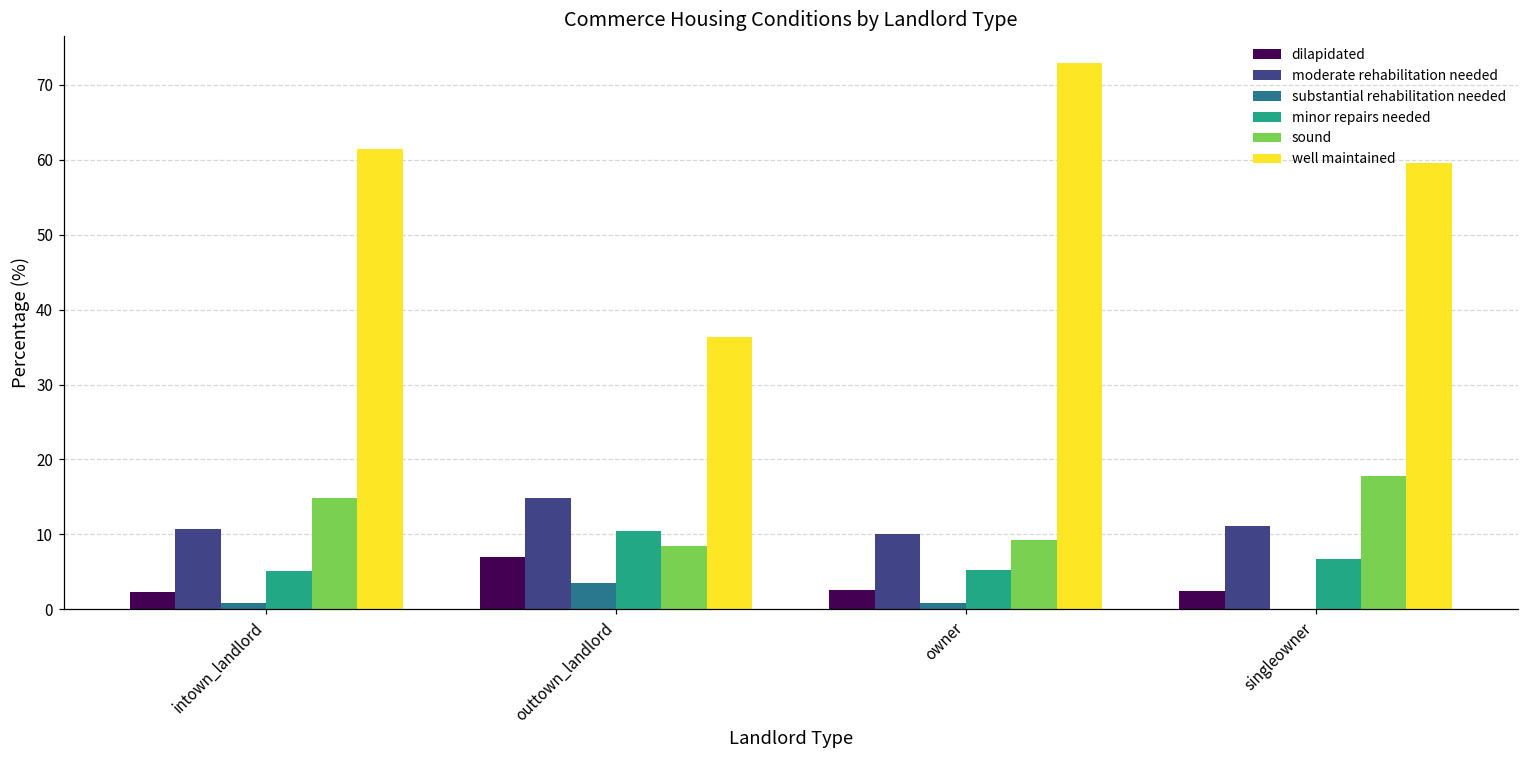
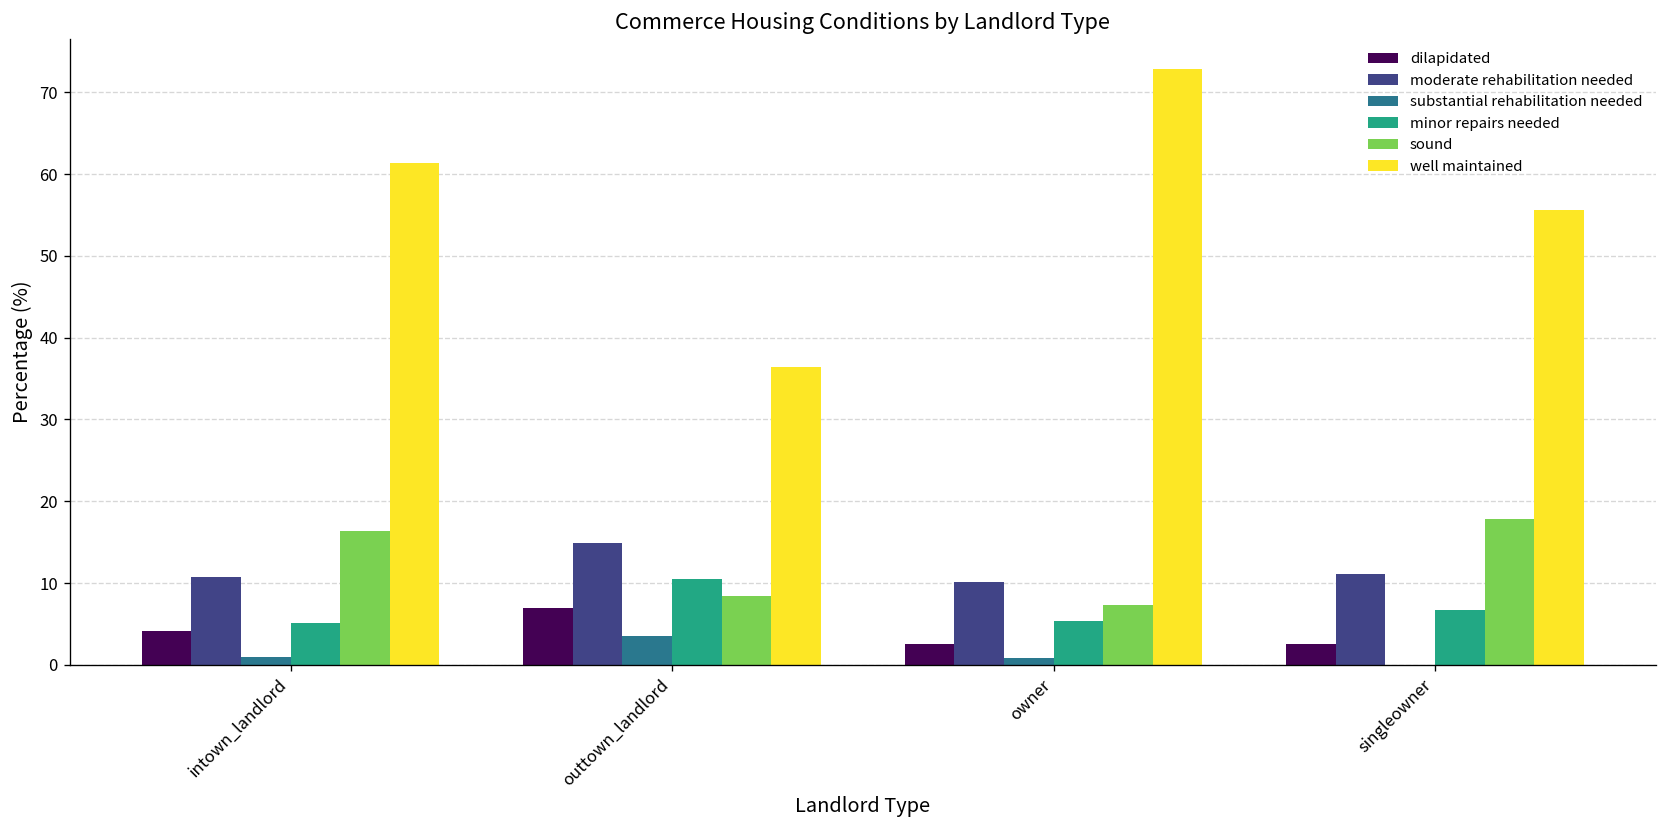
  {
    "dilapidated": {
-     "intown_landlord": 2,
+     "intown_landlord": 4,
      "outtown_landlord": 7,
      "owner": 3,
      "singleowner": 3
    },
    "sound": {
-     "intown_landlord": 15,
+     "intown_landlord": 16,
      "outtown_landlord": 8,
-     "owner": 9,
+     "owner": 7,
      "singleowner": 18
    },
    "well maintained": {
      "intown_landlord": 61,
      "outtown_landlord": 36,
      "owner": 73,
-     "singleowner": 60
+     "singleowner": 56
    }
  }
